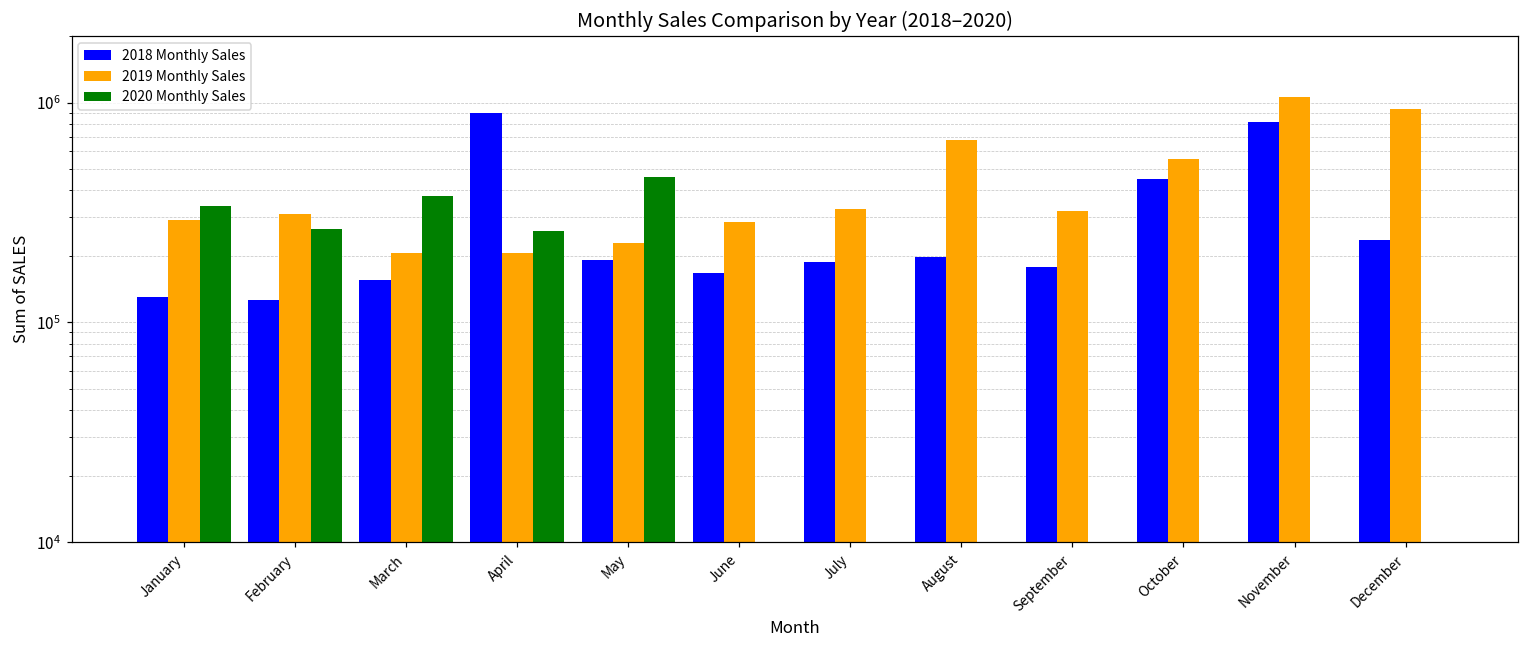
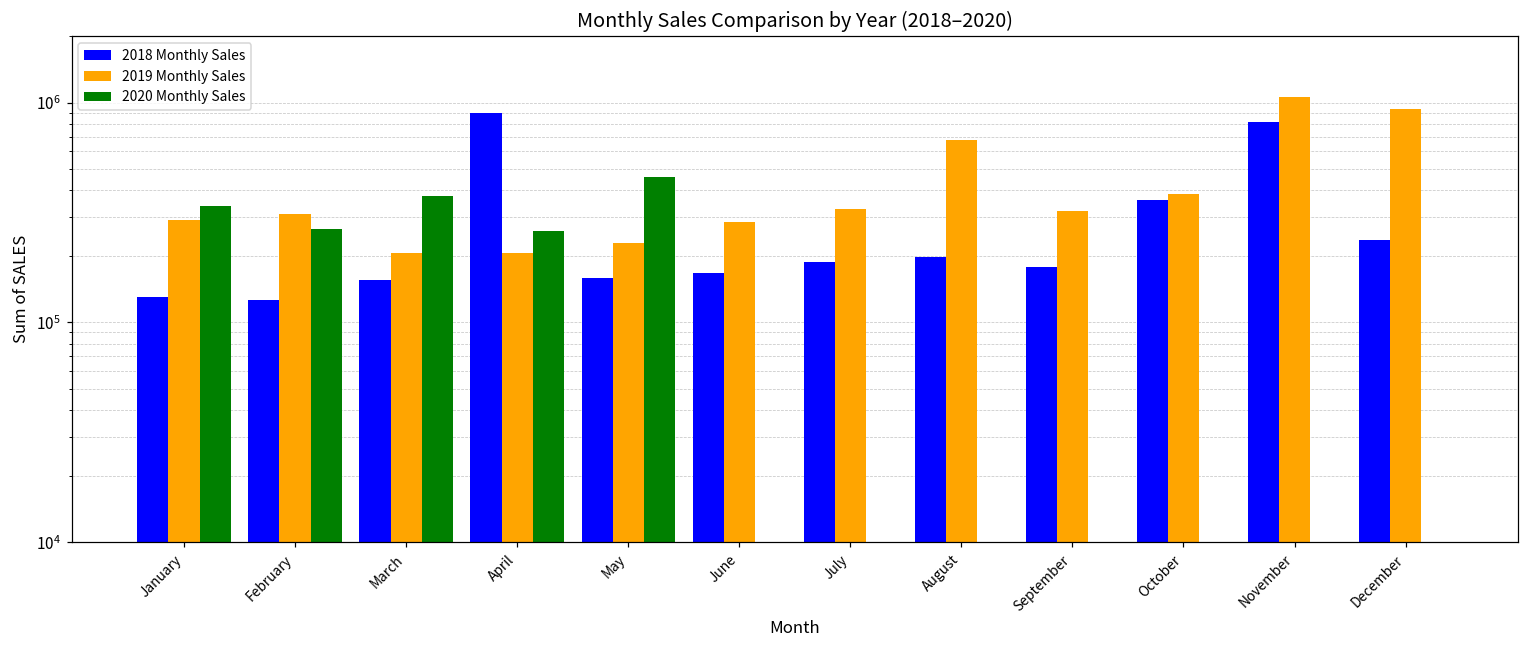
  {
    "2018 Monthly Sales": {
      "January": 130000,
      "February": 130000,
      "March": 160000,
      "April": 900000,
-     "May": 190000,
+     "May": 160000,
      "June": 170000,
      "July": 190000,
      "August": 200000,
      "September": 180000,
-     "October": 450000,
+     "October": 360000,
      "November": 810000,
      "December": 240000
    },
    "2019 Monthly Sales": {
      "January": 290000,
      "February": 310000,
      "March": 210000,
      "April": 210000,
      "May": 230000,
      "June": 290000,
      "July": 330000,
      "August": 680000,
      "September": 320000,
-     "October": 550000,
+     "October": 380000,
      "November": 1100000,
      "December": 900000
    },
    "2020 Monthly Sales": {
      "January": 340000,
      "February": 260000,
      "March": 370000,
      "April": 260000,
      "May": 460000
    }
  }
